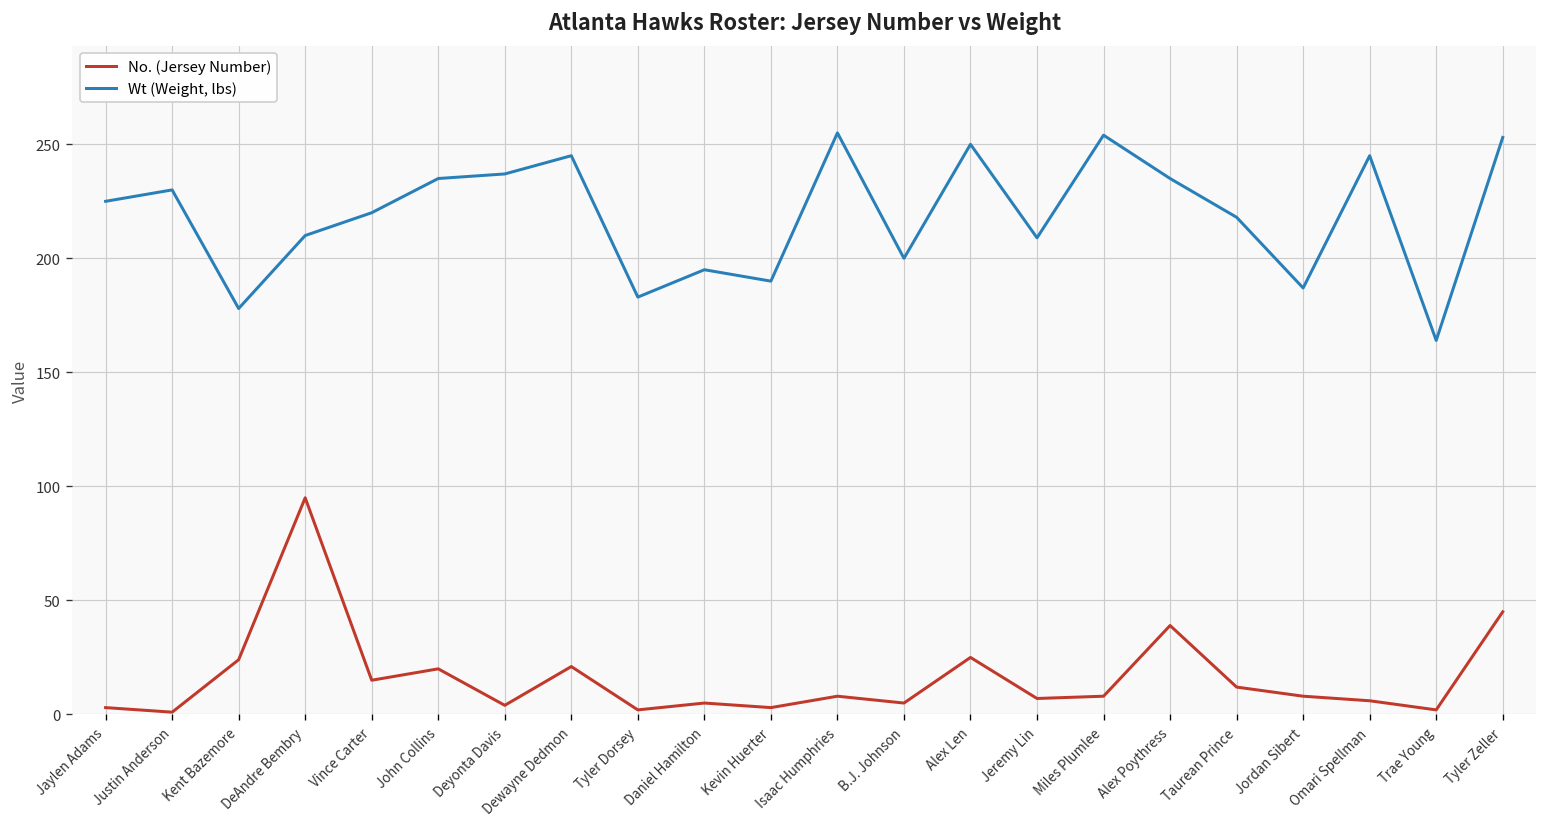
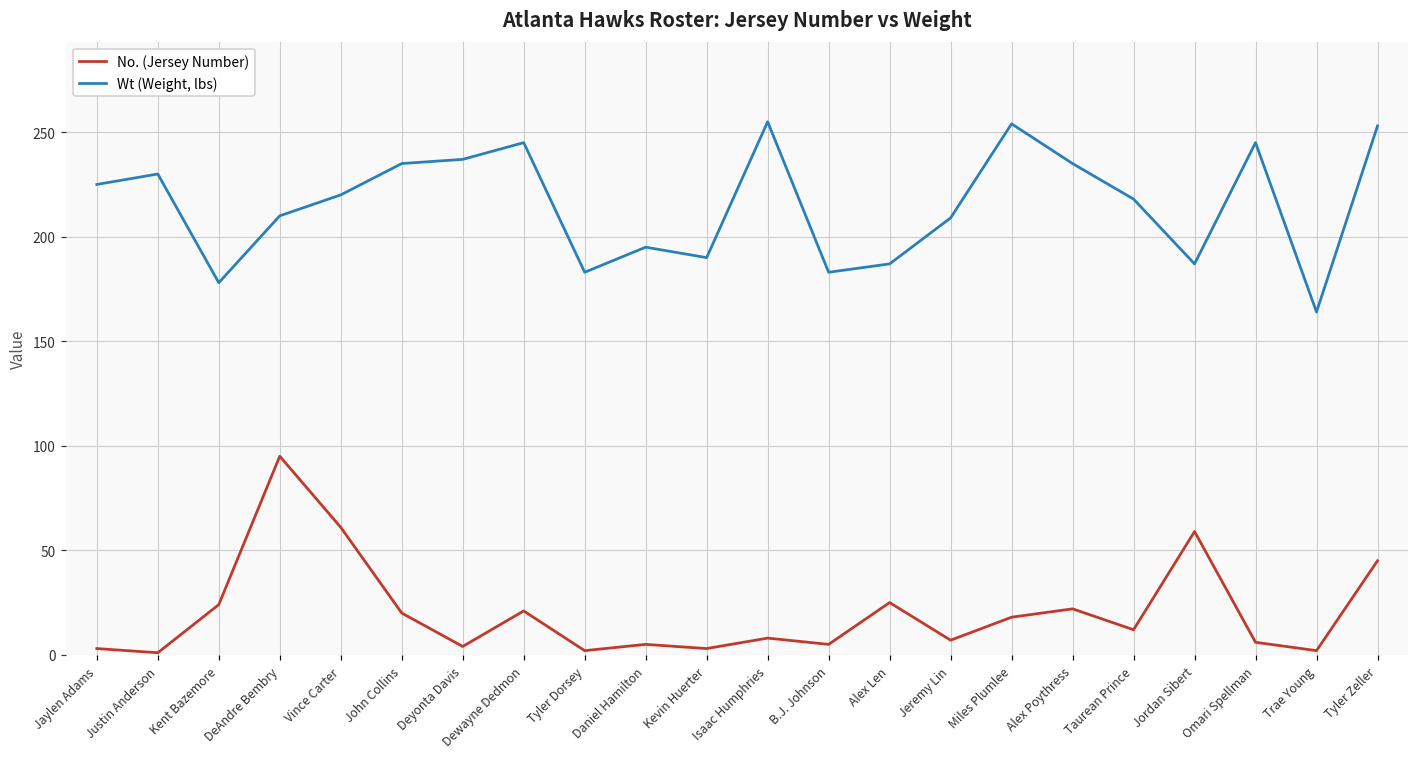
  {
    "No. (Jersey Number)": {
      "Jaylen Adams": 3,
      "Justin Anderson": 1,
      "Kent Bazemore": 24,
      "DeAndre Bembry": 95,
-     "Vince Carter": 15,
+     "Vince Carter": 61,
      "John Collins": 20,
      "Deyonta Davis": 4,
      "Dewayne Dedmon": 21,
      "Tyler Dorsey": 2,
      "Daniel Hamilton": 5,
      "Kevin Huerter": 3,
      "Isaac Humphries": 8,
      "B.J. Johnson": 5,
      "Alex Len": 25,
      "Jeremy Lin": 7,
-     "Miles Plumlee": 8,
-     "Alex Poythress": 39,
+     "Miles Plumlee": 18,
+     "Alex Poythress": 22,
      "Taurean Prince": 12,
-     "Jordan Sibert": 8,
+     "Jordan Sibert": 59,
      "Omari Spellman": 6,
      "Trae Young": 2,
      "Tyler Zeller": 45
    },
    "Wt (Weight, lbs)": {
      "Jaylen Adams": 225,
      "Justin Anderson": 230,
      "Kent Bazemore": 178,
      "DeAndre Bembry": 210,
      "Vince Carter": 220,
      "John Collins": 235,
      "Deyonta Davis": 237,
      "Dewayne Dedmon": 245,
      "Tyler Dorsey": 183,
      "Daniel Hamilton": 195,
      "Kevin Huerter": 190,
      "Isaac Humphries": 255,
-     "B.J. Johnson": 200,
-     "Alex Len": 250,
+     "B.J. Johnson": 183,
+     "Alex Len": 187,
      "Jeremy Lin": 209,
      "Miles Plumlee": 254,
      "Alex Poythress": 235,
      "Taurean Prince": 218,
      "Jordan Sibert": 187,
      "Omari Spellman": 245,
      "Trae Young": 164,
      "Tyler Zeller": 253
    }
  }
